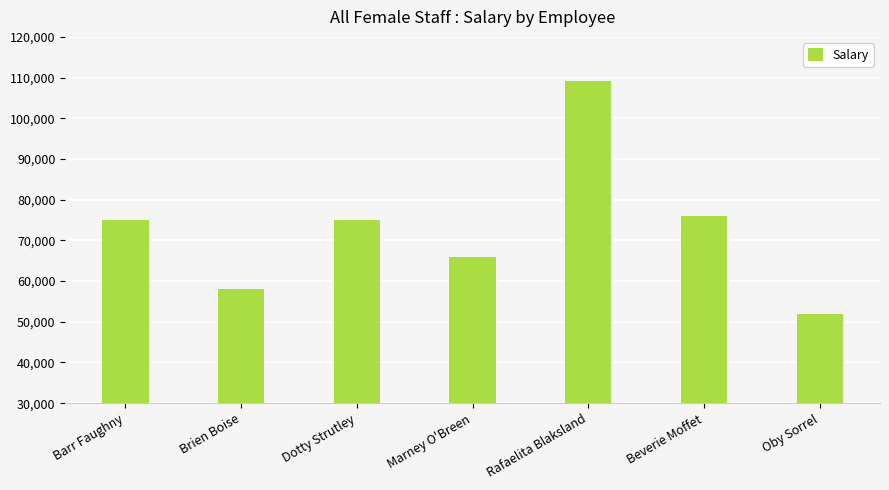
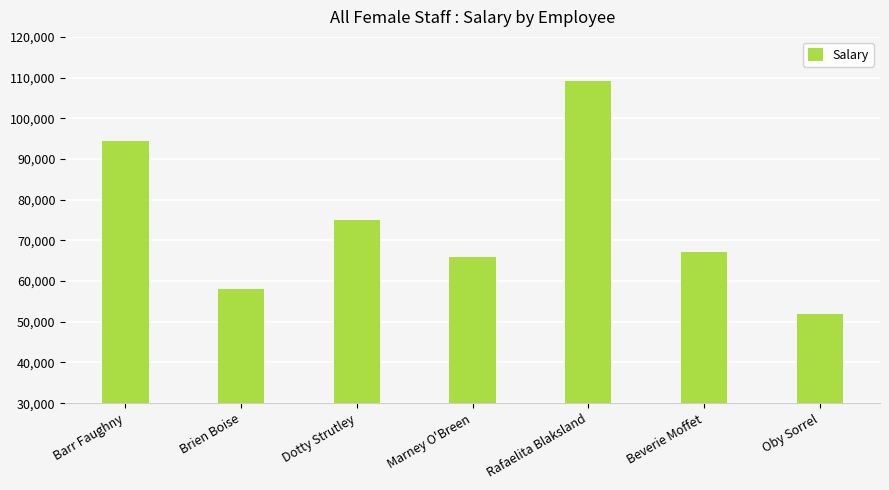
  {
-   "Barr Faughny": "75,000",
+   "Barr Faughny": "94,000",
    "Brien Boise": "58,000",
    "Dotty Strutley": "75,000",
    "Marney O'Breen": "66,000",
    "Rafaelita Blaksland": "109,000",
-   "Beverie Moffet": "76,000",
+   "Beverie Moffet": "67,000",
    "Oby Sorrel": "52,000"
  }
